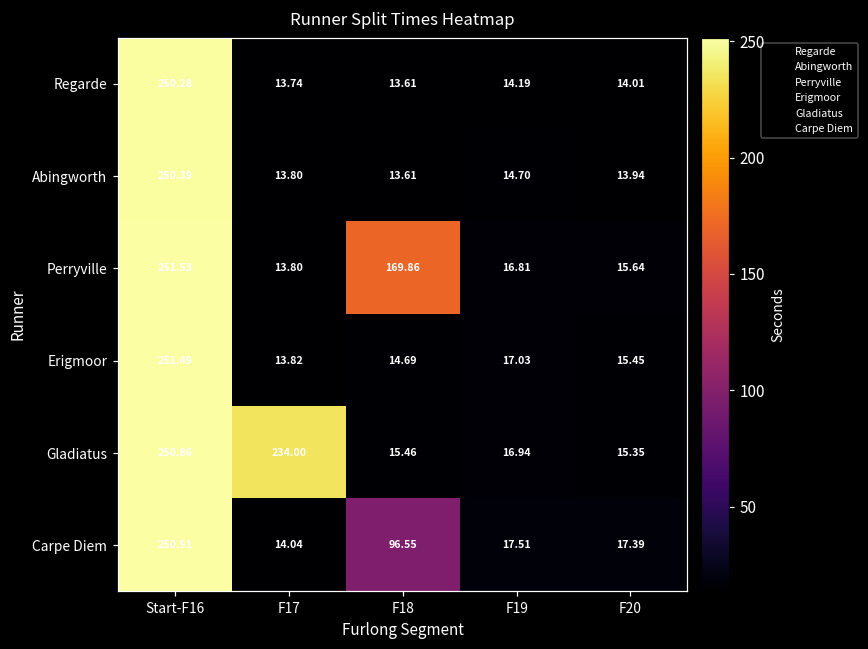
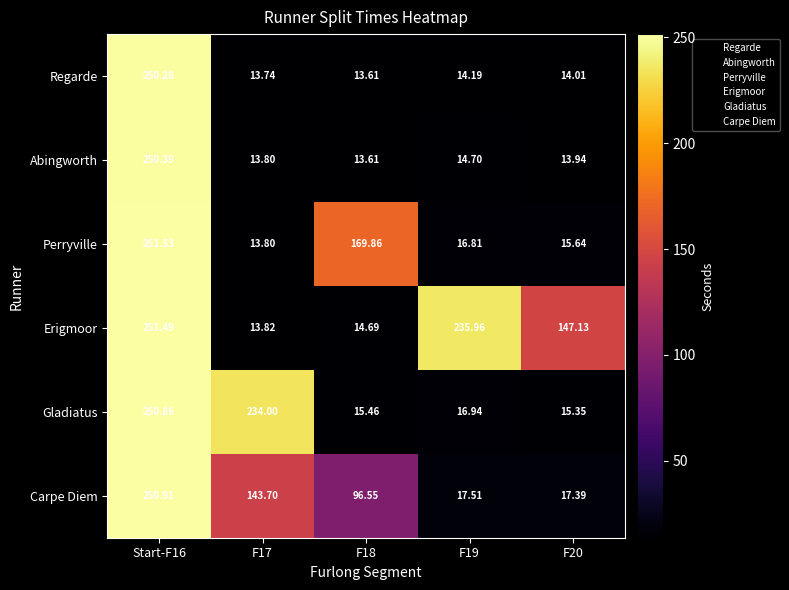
  {
    "Regarde": {
      "Start-F16": 250.28,
      "F17": 13.74,
      "F18": 13.61,
      "F19": 14.19,
      "F20": 14.01
    },
    "Abingworth": {
      "Start-F16": 250.39,
      "F17": 13.80,
      "F18": 13.61,
      "F19": 14.70,
      "F20": 13.94
    },
    "Perryville": {
      "Start-F16": 251.53,
      "F17": 13.80,
      "F18": 169.86,
      "F19": 16.81,
      "F20": 15.64
    },
    "Erigmoor": {
      "Start-F16": 251.49,
      "F17": 13.82,
      "F18": 14.69,
-     "F19": 17.03,
-     "F20": 15.45
+     "F19": 235.96,
+     "F20": 147.13
    },
    "Gladiatus": {
      "Start-F16": 250.86,
      "F17": 234.00,
      "F18": 15.46,
      "F19": 16.94,
      "F20": 15.35
    },
    "Carpe Diem": {
      "Start-F16": 250.91,
-     "F17": 14.04,
+     "F17": 143.70,
      "F18": 96.55,
      "F19": 17.51,
      "F20": 17.39
    }
  }
